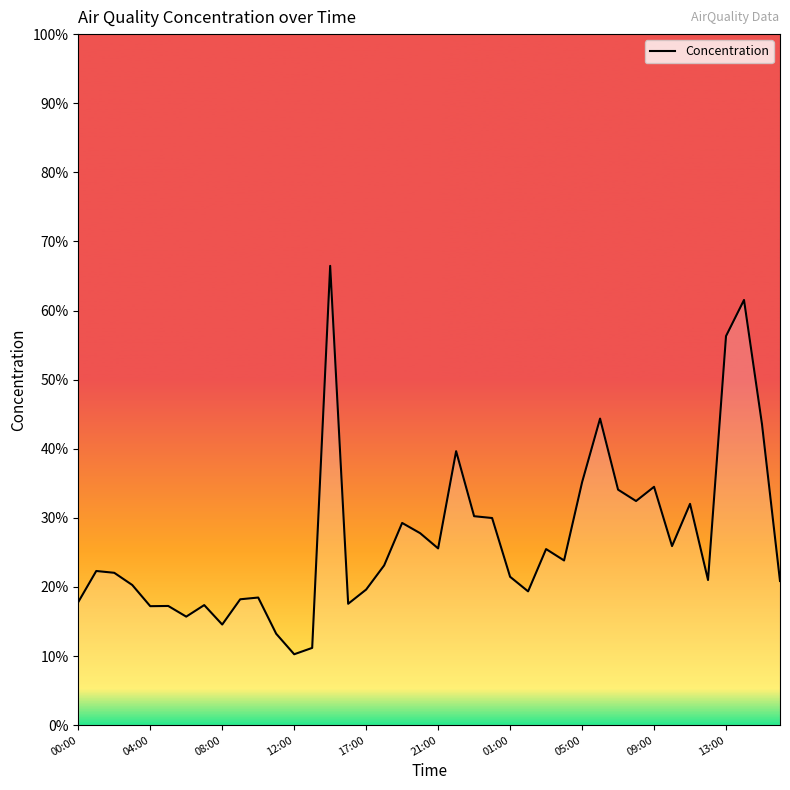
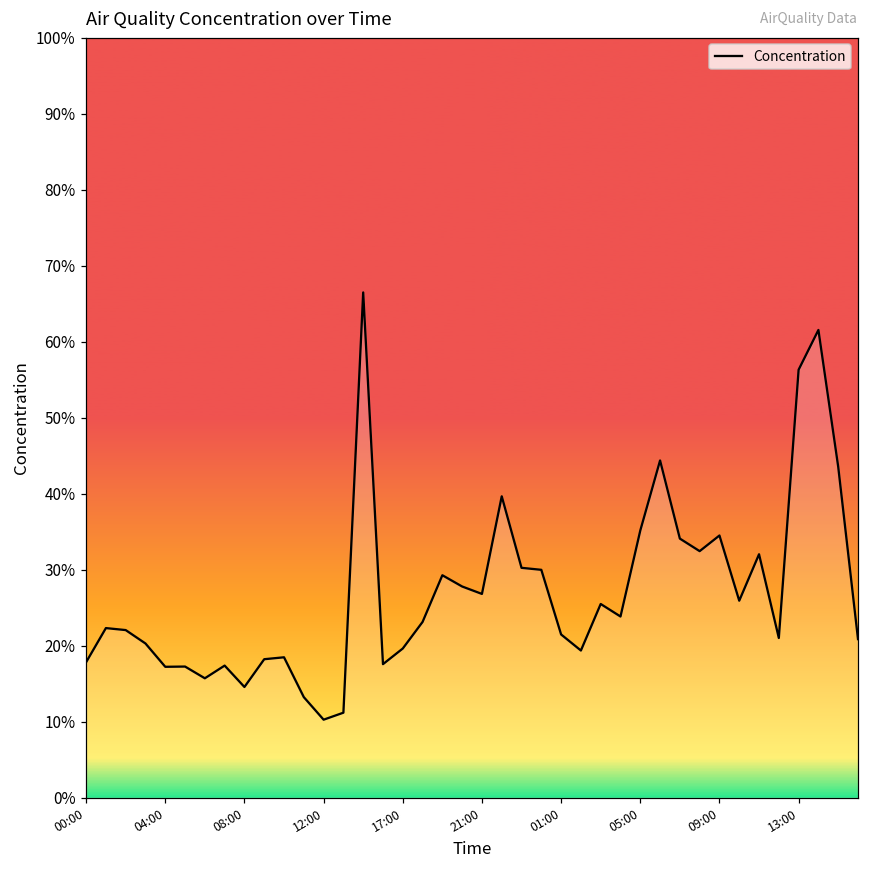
  {
    "17:00": "20%",
-   "21:00": "26%",
+   "21:00": "27%",
    "13:00": "56%"
  }
